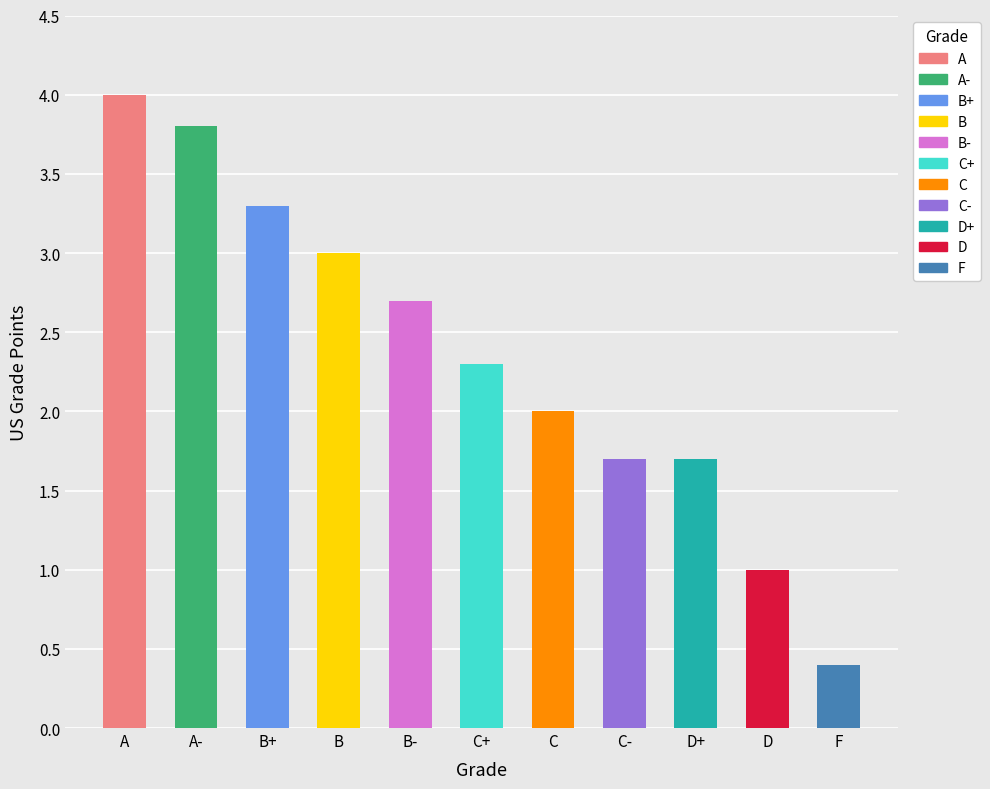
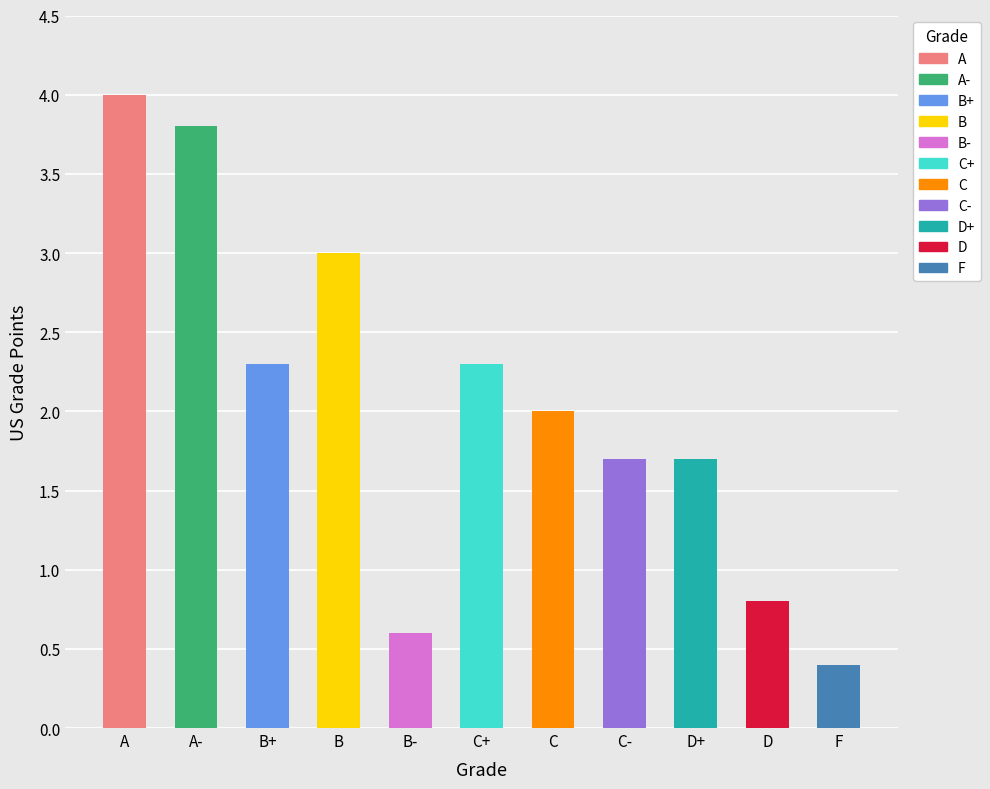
  {
    "A": 4.0,
    "A-": 3.8,
-   "B+": 3.3,
+   "B+": 2.3,
    "B": 3.0,
-   "B-": 2.7,
+   "B-": 0.6,
    "C+": 2.3,
    "C": 2.0,
    "C-": 1.7,
    "D+": 1.7,
-   "D": 1.0,
+   "D": 0.8,
    "F": 0.4
  }
